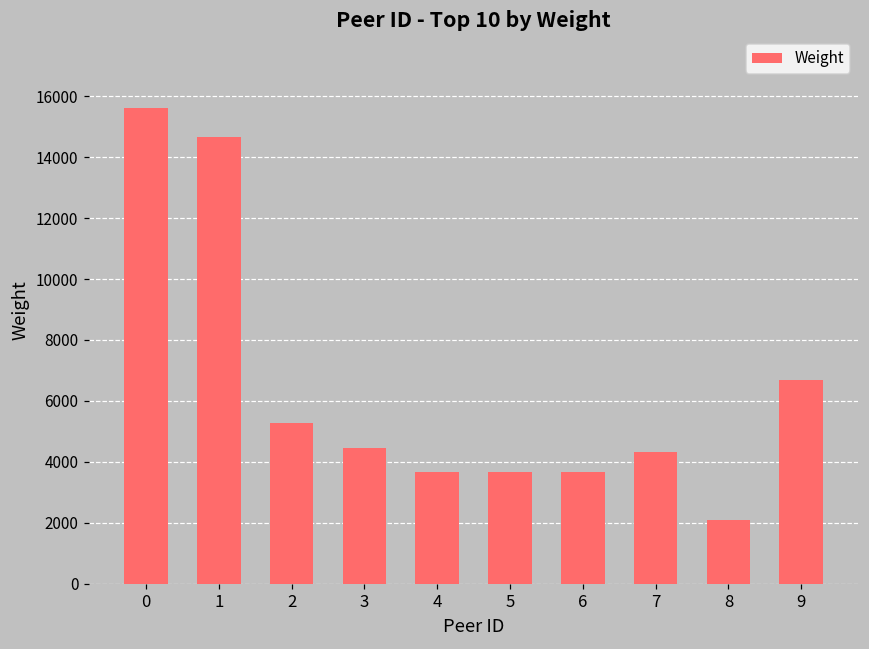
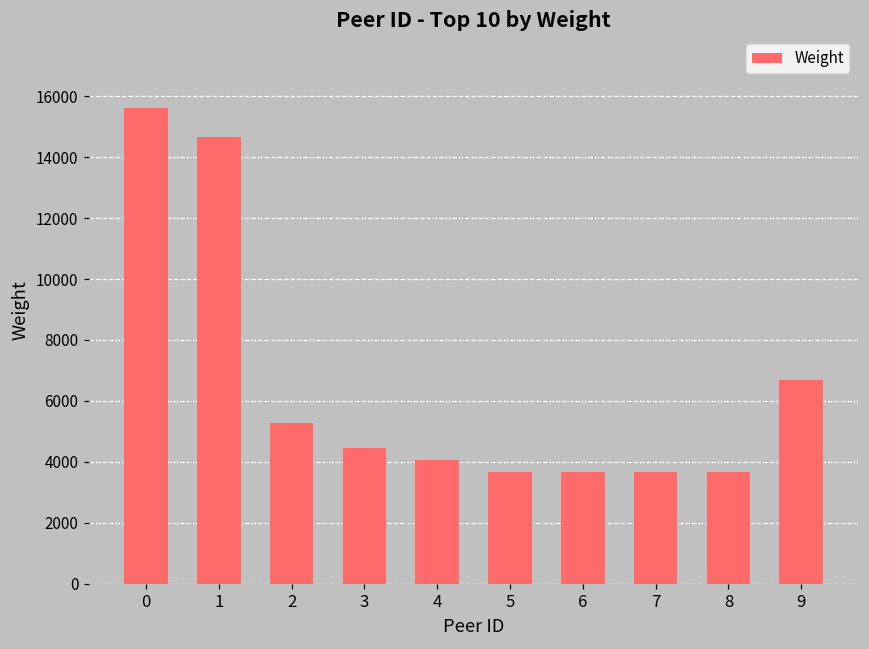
  {
    "0": 15600,
    "1": 14700,
    "2": 5300,
    "3": 4500,
-   "4": 3700,
+   "4": 4100,
    "5": 3700,
    "6": 3700,
-   "7": 4300,
-   "8": 2100,
+   "7": 3700,
+   "8": 3700,
    "9": 6700
  }
